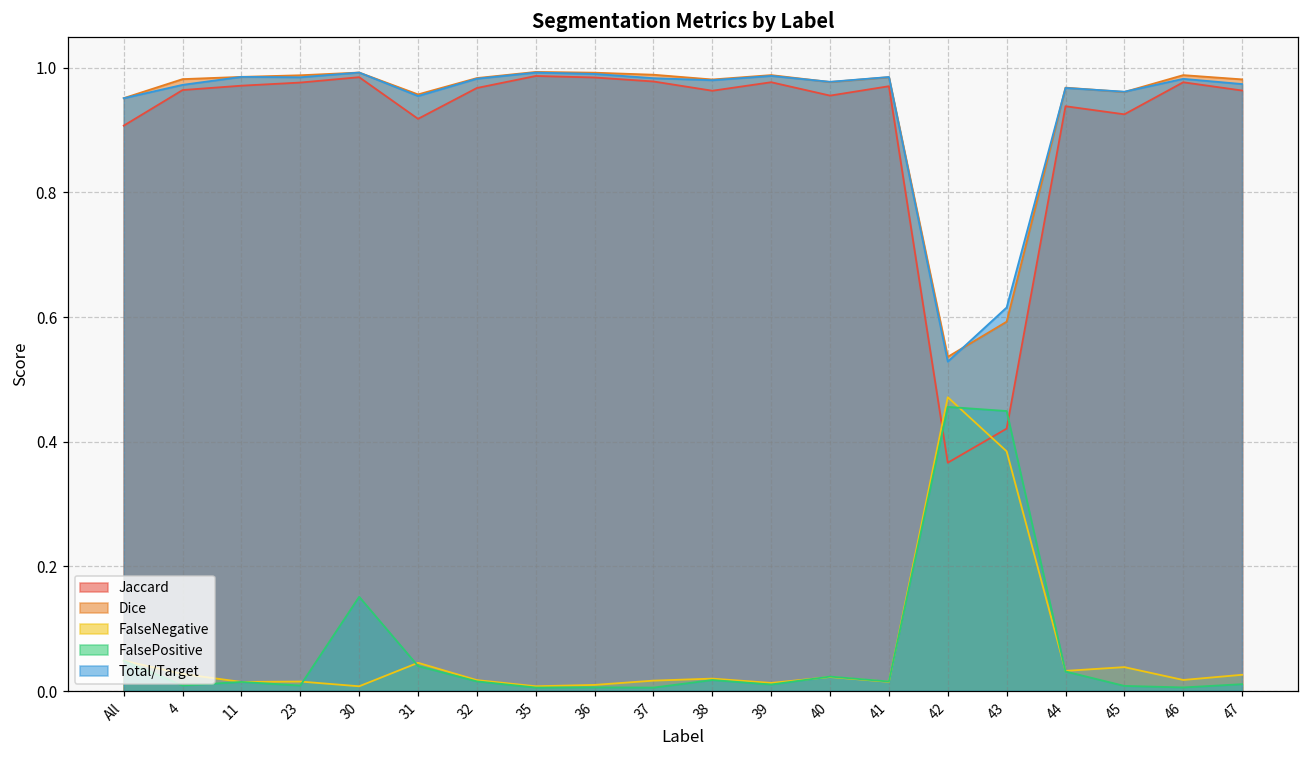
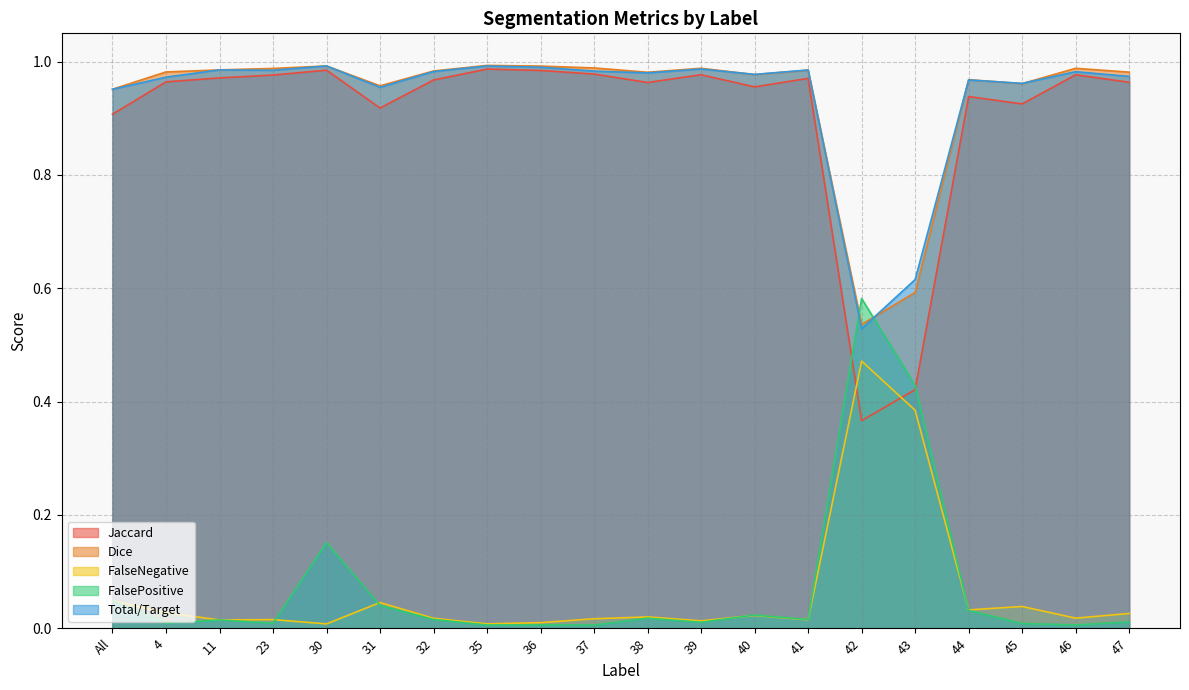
  {
    "FalsePositive": {
      "4": 0.01,
      "23": 0.01,
      "30": 0.15,
      "31": 0.04,
      "37": 0.01,
-     "42": 0.46,
-     "43": 0.45,
+     "42": 0.58,
+     "43": 0.43,
      "45": 0.01,
      "46": 0.01,
      "47": 0.01
    },
    "Total/Target": {
      "4": 0.97,
      "37": 0.98,
      "42": 0.53,
      "43": 0.62,
      "46": 0.98,
      "47": 0.97
    }
  }
